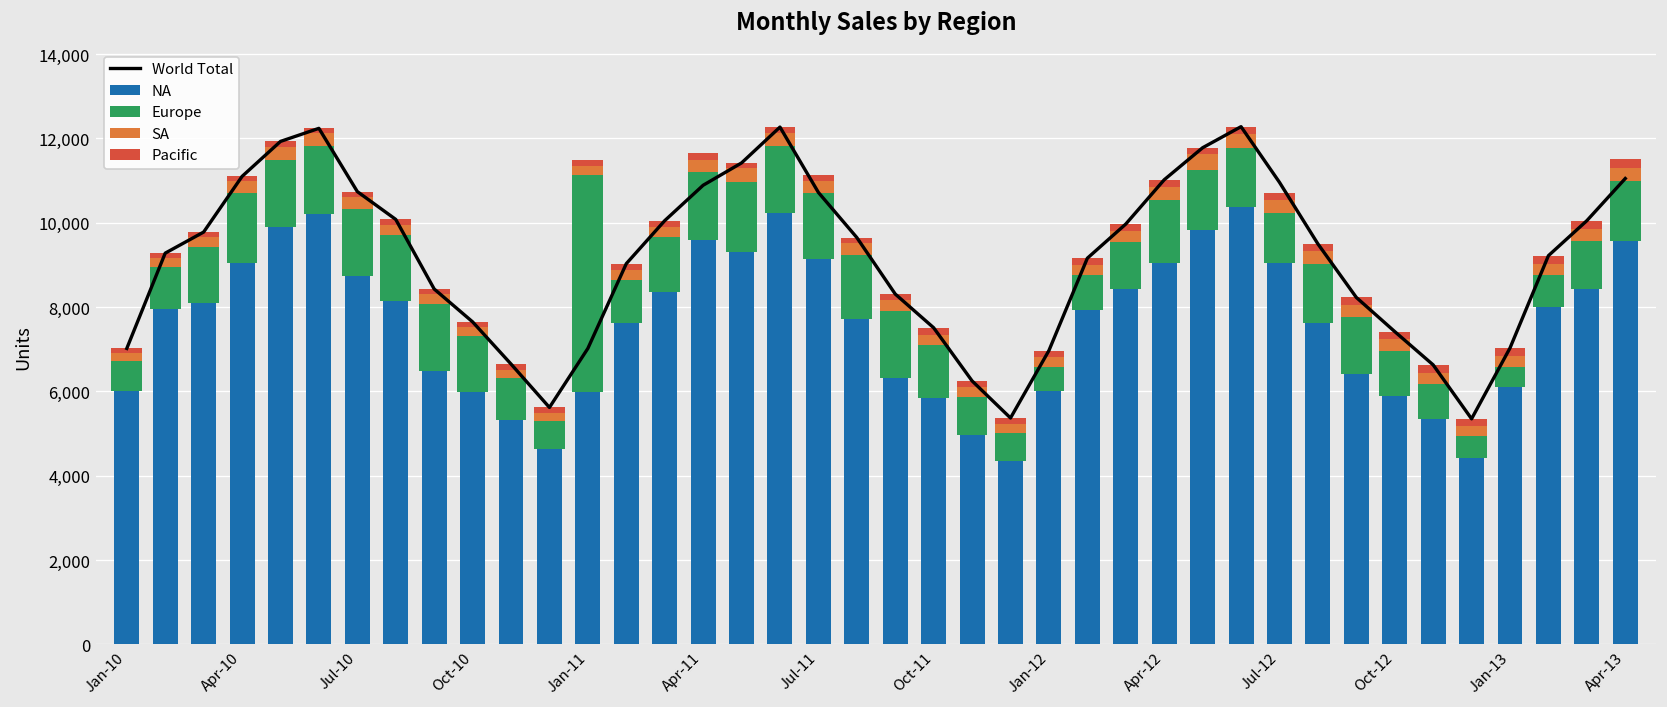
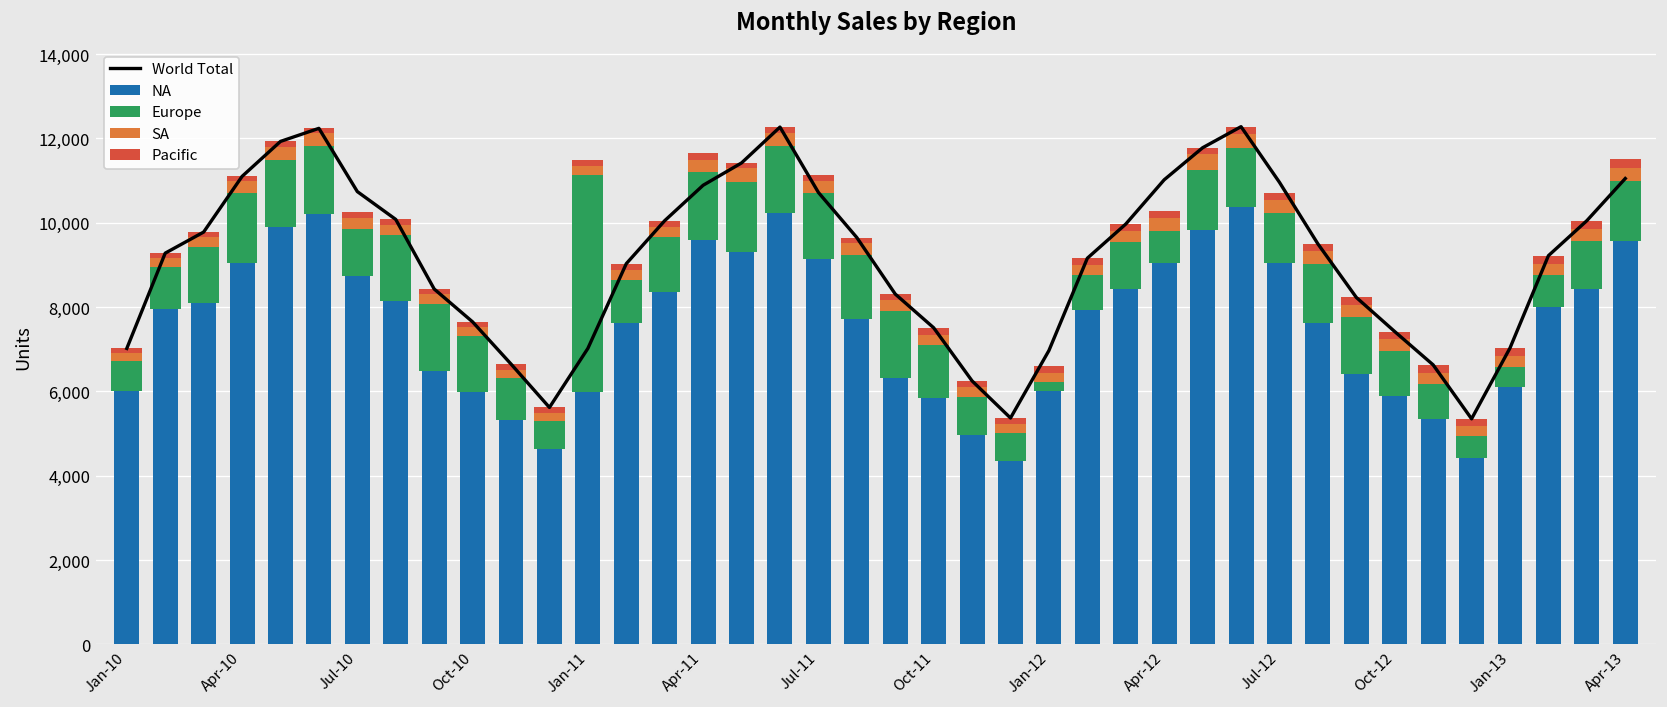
  {
    "World Total": {
      "Jan-10": "7,000",
      "Apr-10": "11,100",
      "Jul-10": "10,700",
      "Oct-10": "7,700",
      "Jan-11": "7,000",
      "Apr-11": "10,900",
      "Jul-11": "10,700",
      "Oct-11": "7,500",
      "Jan-12": "7,000",
      "Apr-12": "11,000",
      "Jul-12": "11,000",
      "Oct-12": "7,400",
      "Jan-13": "7,000",
      "Apr-13": "11,100"
    },
    "NA": {
      "Jan-10": "6,000",
      "Apr-10": "9,100",
      "Jul-10": "8,700",
      "Oct-10": "6,000",
      "Jan-11": "6,000",
      "Apr-11": "9,600",
      "Jul-11": "9,100",
      "Oct-11": "5,800",
      "Jan-12": "6,000",
      "Apr-12": "9,000",
      "Jul-12": "9,100",
      "Oct-12": "5,900",
      "Jan-13": "6,100",
      "Apr-13": "9,600"
    },
    "Europe": {
      "Jan-10": "700",
      "Apr-10": "1,700",
-     "Jul-10": "1,600",
+     "Jul-10": "1,100",
      "Oct-10": "1,300",
      "Jan-11": "5,200",
      "Apr-11": "1,600",
      "Jul-11": "1,600",
      "Oct-11": "1,300",
-     "Jan-12": "600",
-     "Apr-12": "1,500",
+     "Jan-12": "200",
+     "Apr-12": "800",
      "Jul-12": "1,200",
      "Oct-12": "1,100",
      "Jan-13": "500",
      "Apr-13": "1,400"
    }
  }
